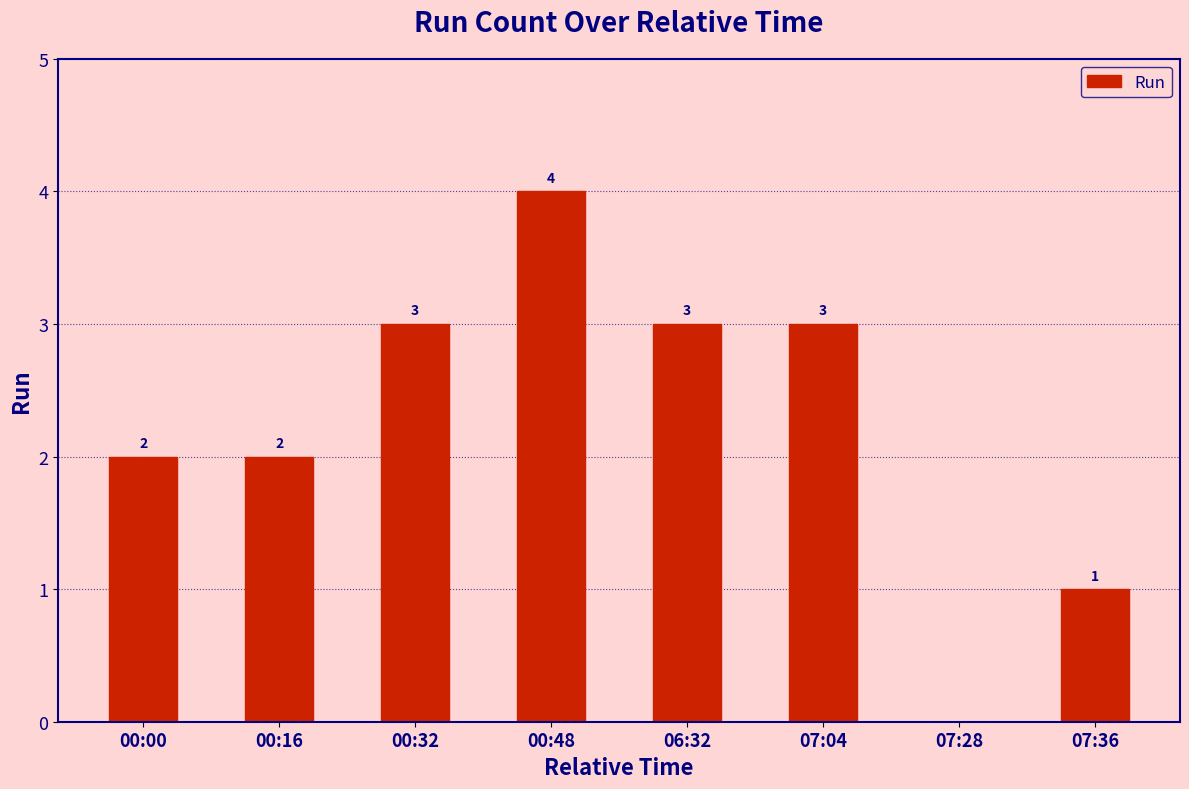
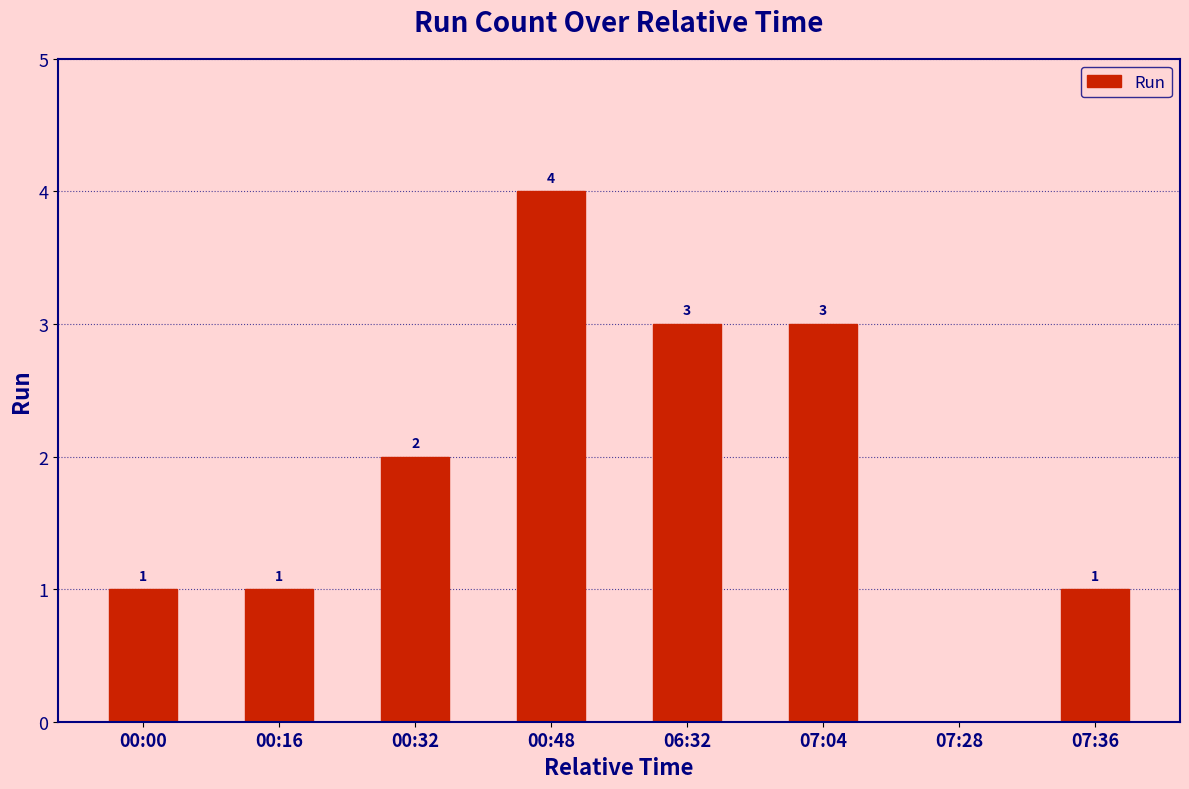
  {
-   "00:00": 2,
-   "00:16": 2,
-   "00:32": 3,
+   "00:00": 1,
+   "00:16": 1,
+   "00:32": 2,
    "00:48": 4,
    "06:32": 3,
    "07:04": 3,
    "07:36": 1
  }
